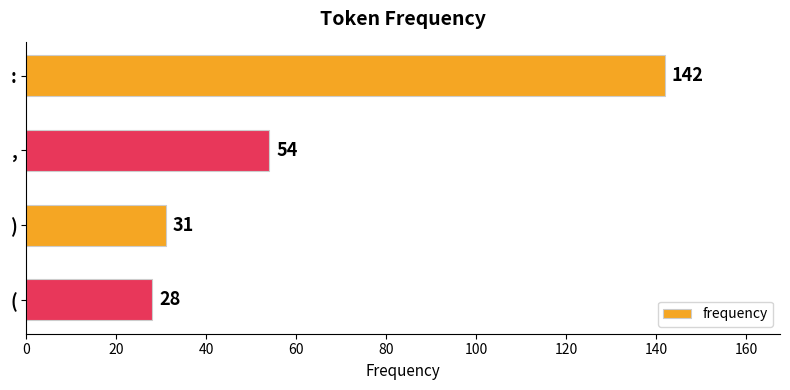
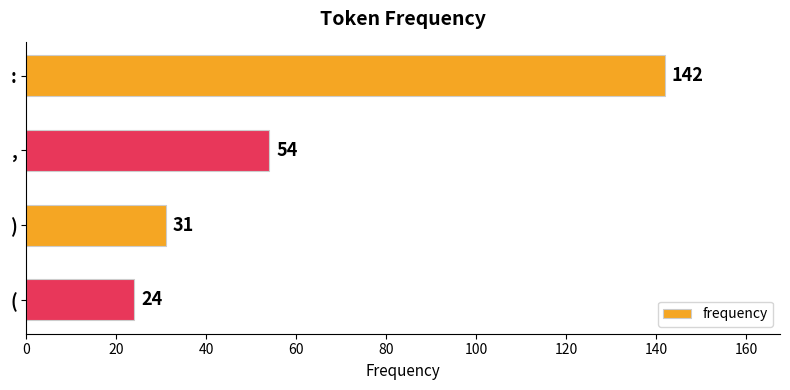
  {
    ":": 142,
    ",": 54,
    ")": 31,
-   "(": 28
+   "(": 24
  }
